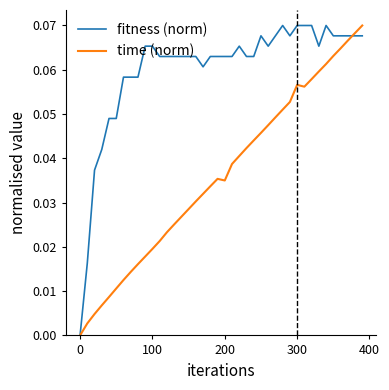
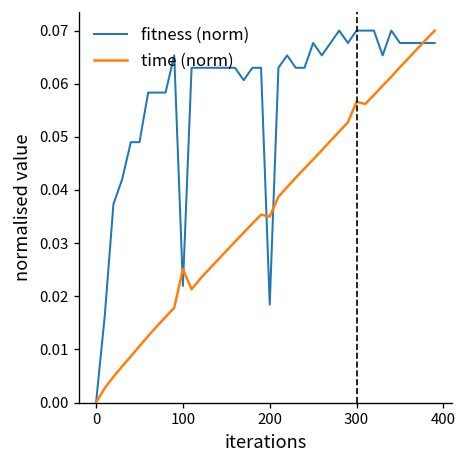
  {
    "fitness (norm)": {
-     "100": 0.065,
-     "200": 0.063,
+     "100": 0.022,
+     "200": 0.018,
      "300": 0.070
    },
    "time (norm)": {
-     "100": 0.020,
+     "100": 0.025,
      "200": 0.035,
      "300": 0.057
    }
  }
